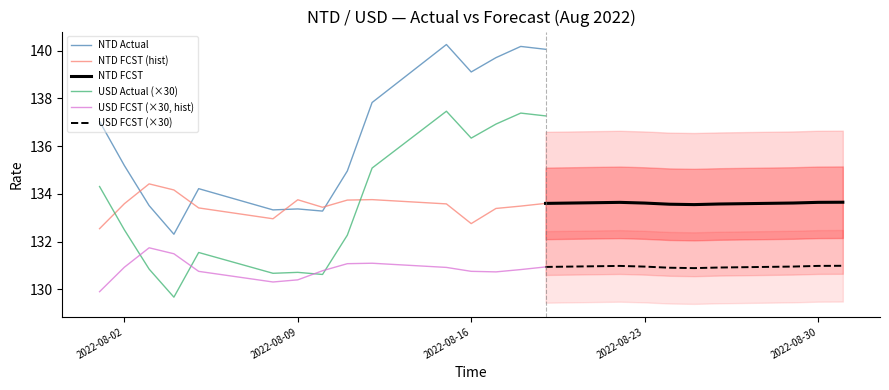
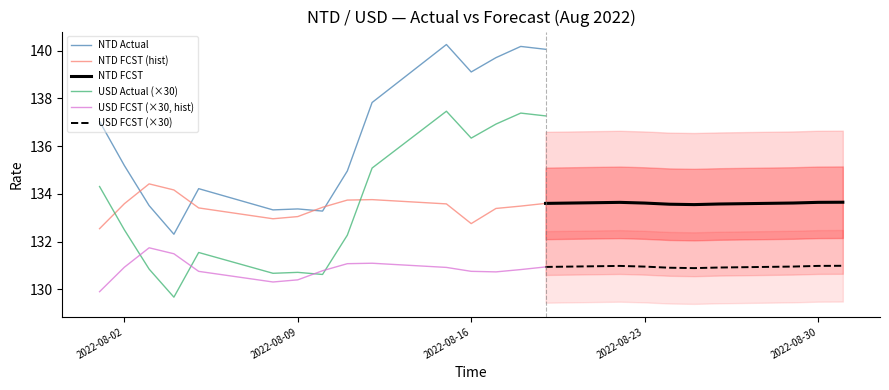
  {
    "NTD Actual": {
      "2022-08-02": 135.2,
      "2022-08-09": 133.4,
      "2022-08-16": 139.1
    },
    "NTD FCST (hist)": {
      "2022-08-02": 133.6,
-     "2022-08-09": 133.8,
+     "2022-08-09": 133.0,
      "2022-08-16": 132.8
    },
    "USD Actual (×30)": {
      "2022-08-02": 132.5,
      "2022-08-09": 130.7,
      "2022-08-16": 136.3
    },
    "USD FCST (×30, hist)": {
      "2022-08-02": 130.9,
      "2022-08-09": 130.4,
      "2022-08-16": 130.8
    }
  }
